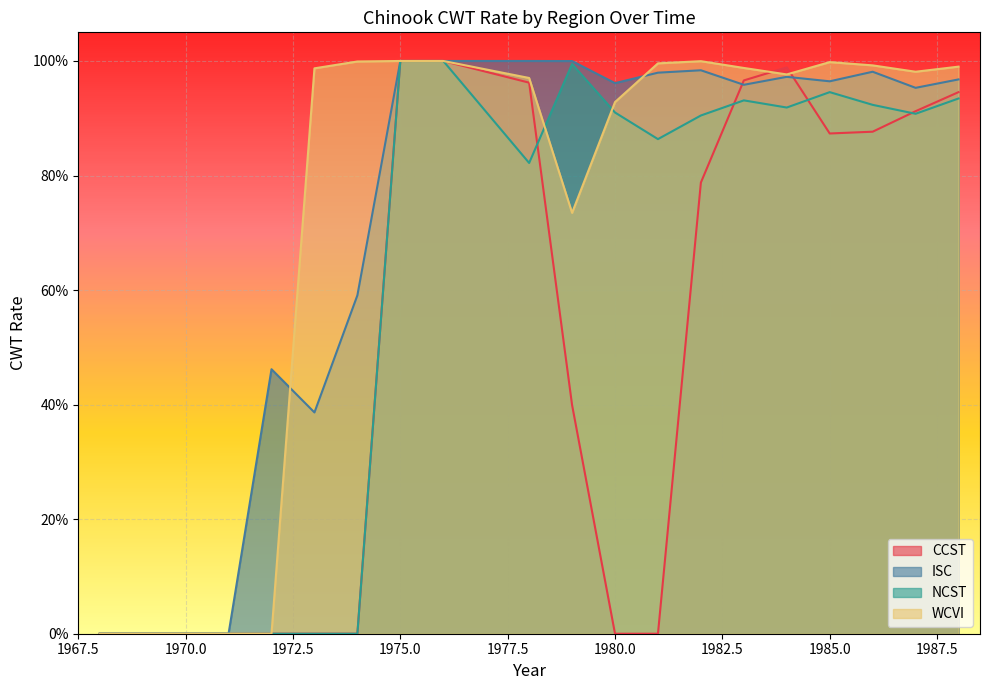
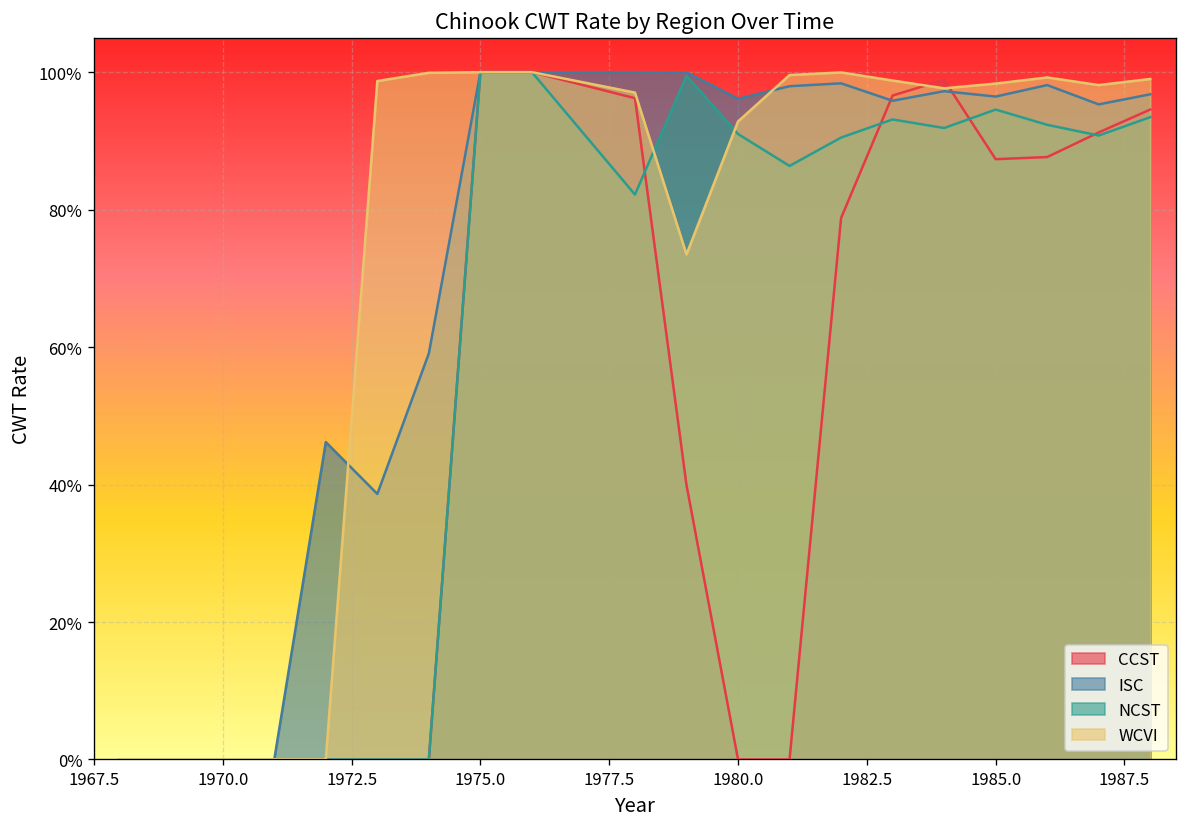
  {
    "CCST": {
      "1980.0": "0%",
      "1985.0": "87%"
    },
    "WCVI": {
      "1980.0": "93%",
-     "1985.0": "100%"
+     "1985.0": "98%"
    }
  }
